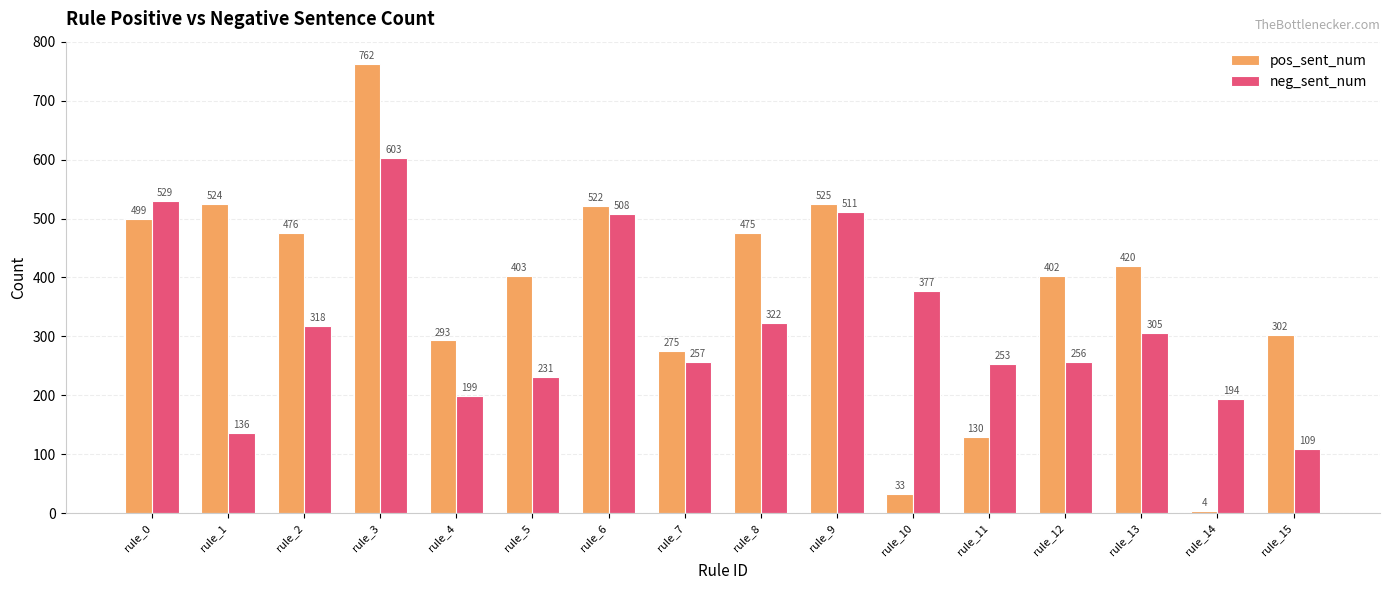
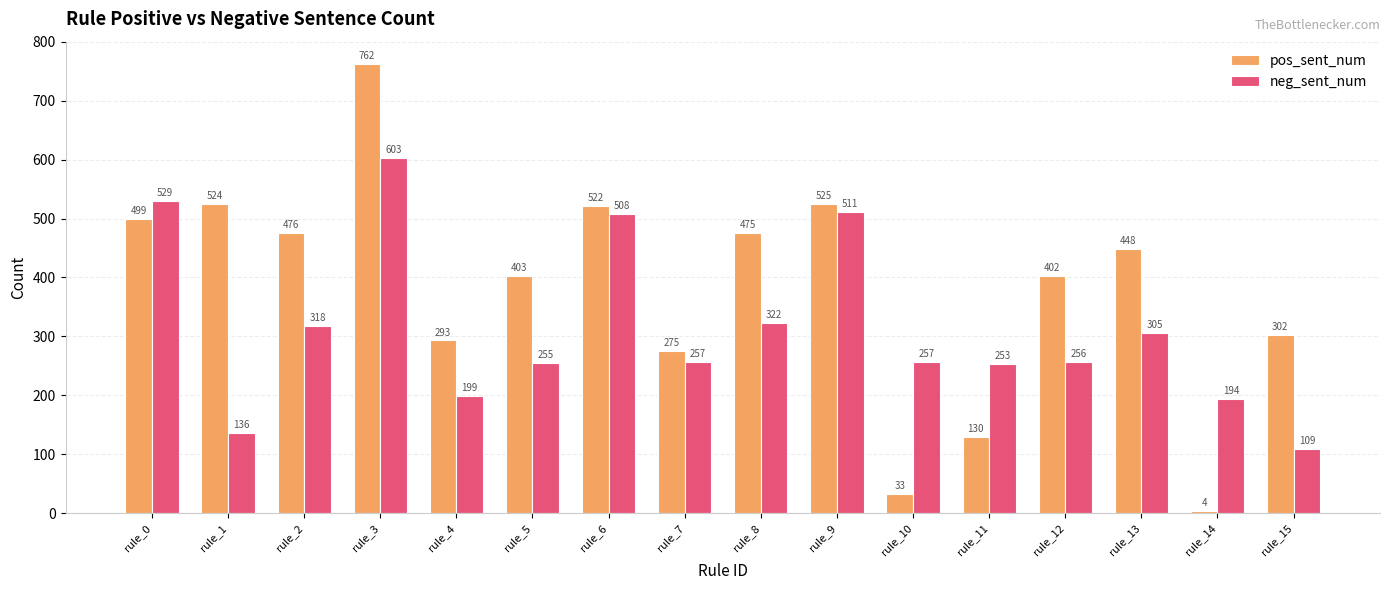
  {
    "pos_sent_num": {
      "rule_0": 499,
      "rule_1": 524,
      "rule_2": 476,
      "rule_3": 762,
      "rule_4": 293,
      "rule_5": 403,
      "rule_6": 522,
      "rule_7": 275,
      "rule_8": 475,
      "rule_9": 525,
      "rule_10": 33,
      "rule_11": 130,
      "rule_12": 402,
-     "rule_13": 420,
+     "rule_13": 448,
      "rule_14": 4,
      "rule_15": 302
    },
    "neg_sent_num": {
      "rule_0": 529,
      "rule_1": 136,
      "rule_2": 318,
      "rule_3": 603,
      "rule_4": 199,
-     "rule_5": 231,
+     "rule_5": 255,
      "rule_6": 508,
      "rule_7": 257,
      "rule_8": 322,
      "rule_9": 511,
-     "rule_10": 377,
+     "rule_10": 257,
      "rule_11": 253,
      "rule_12": 256,
      "rule_13": 305,
      "rule_14": 194,
      "rule_15": 109
    }
  }
